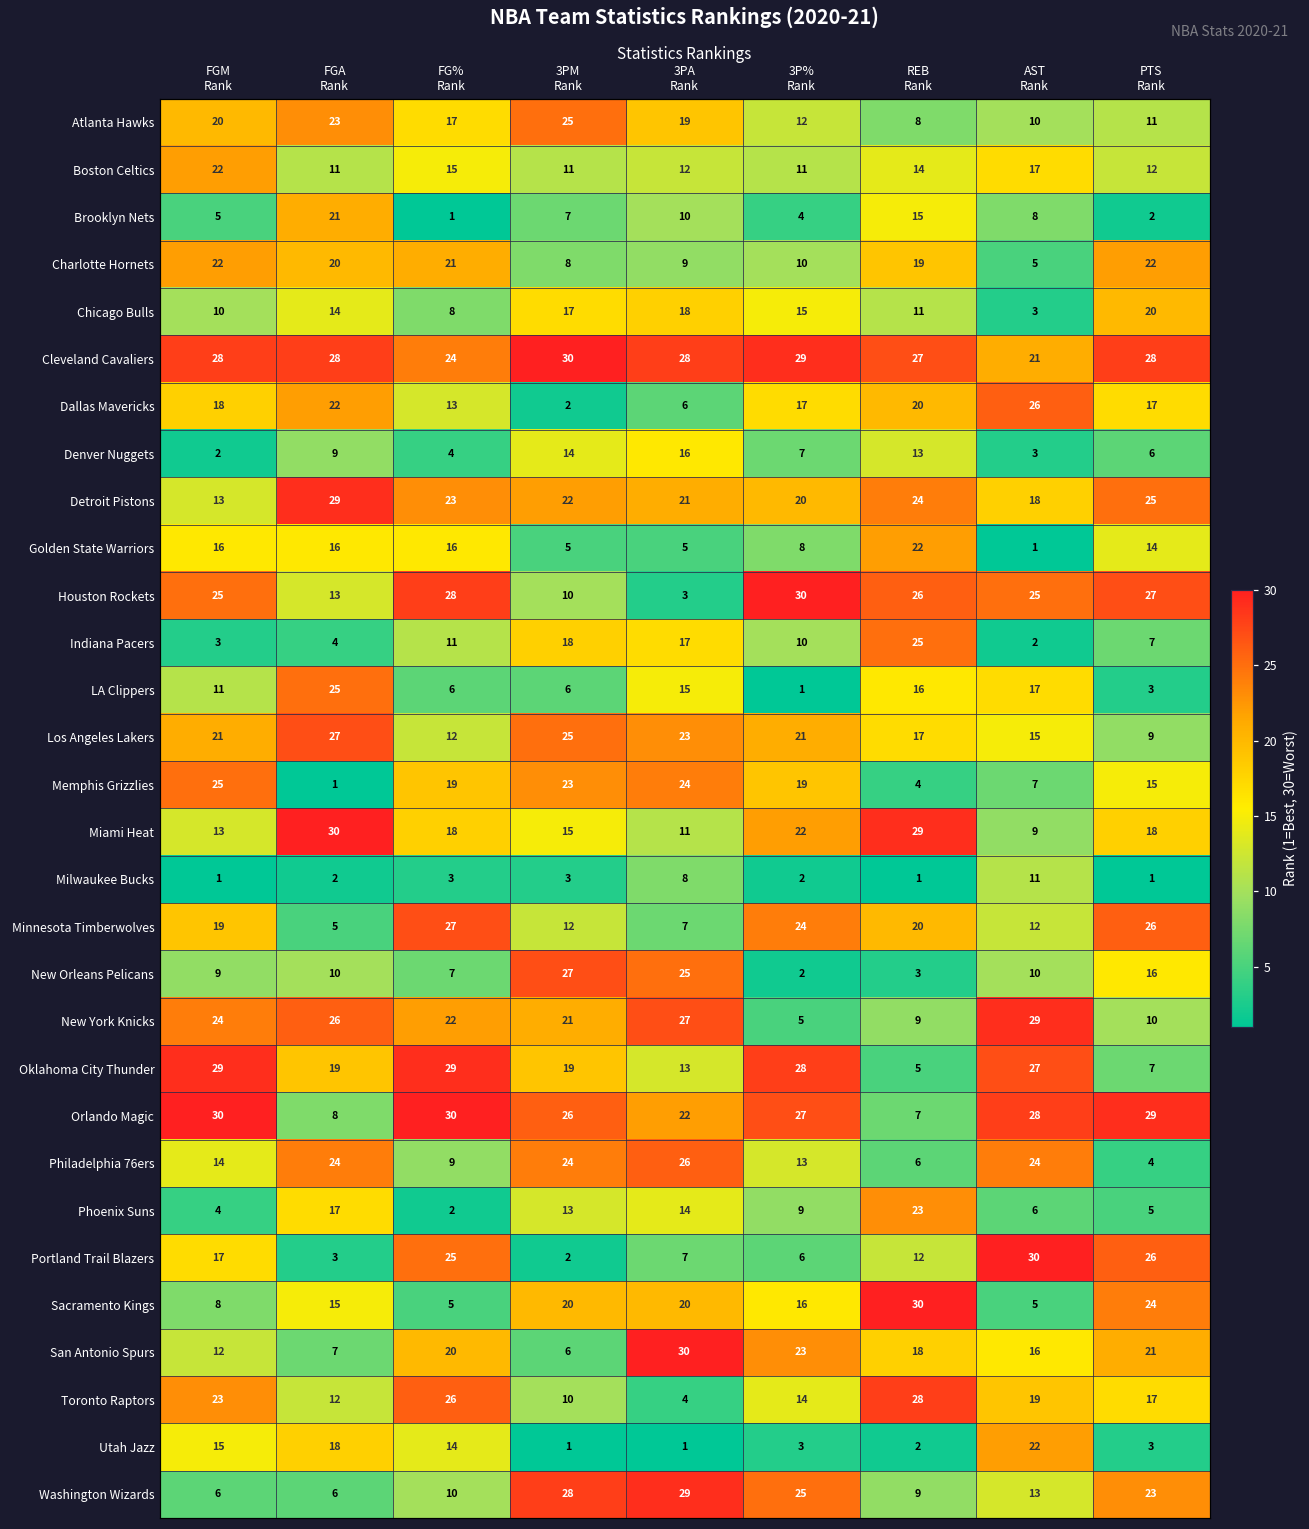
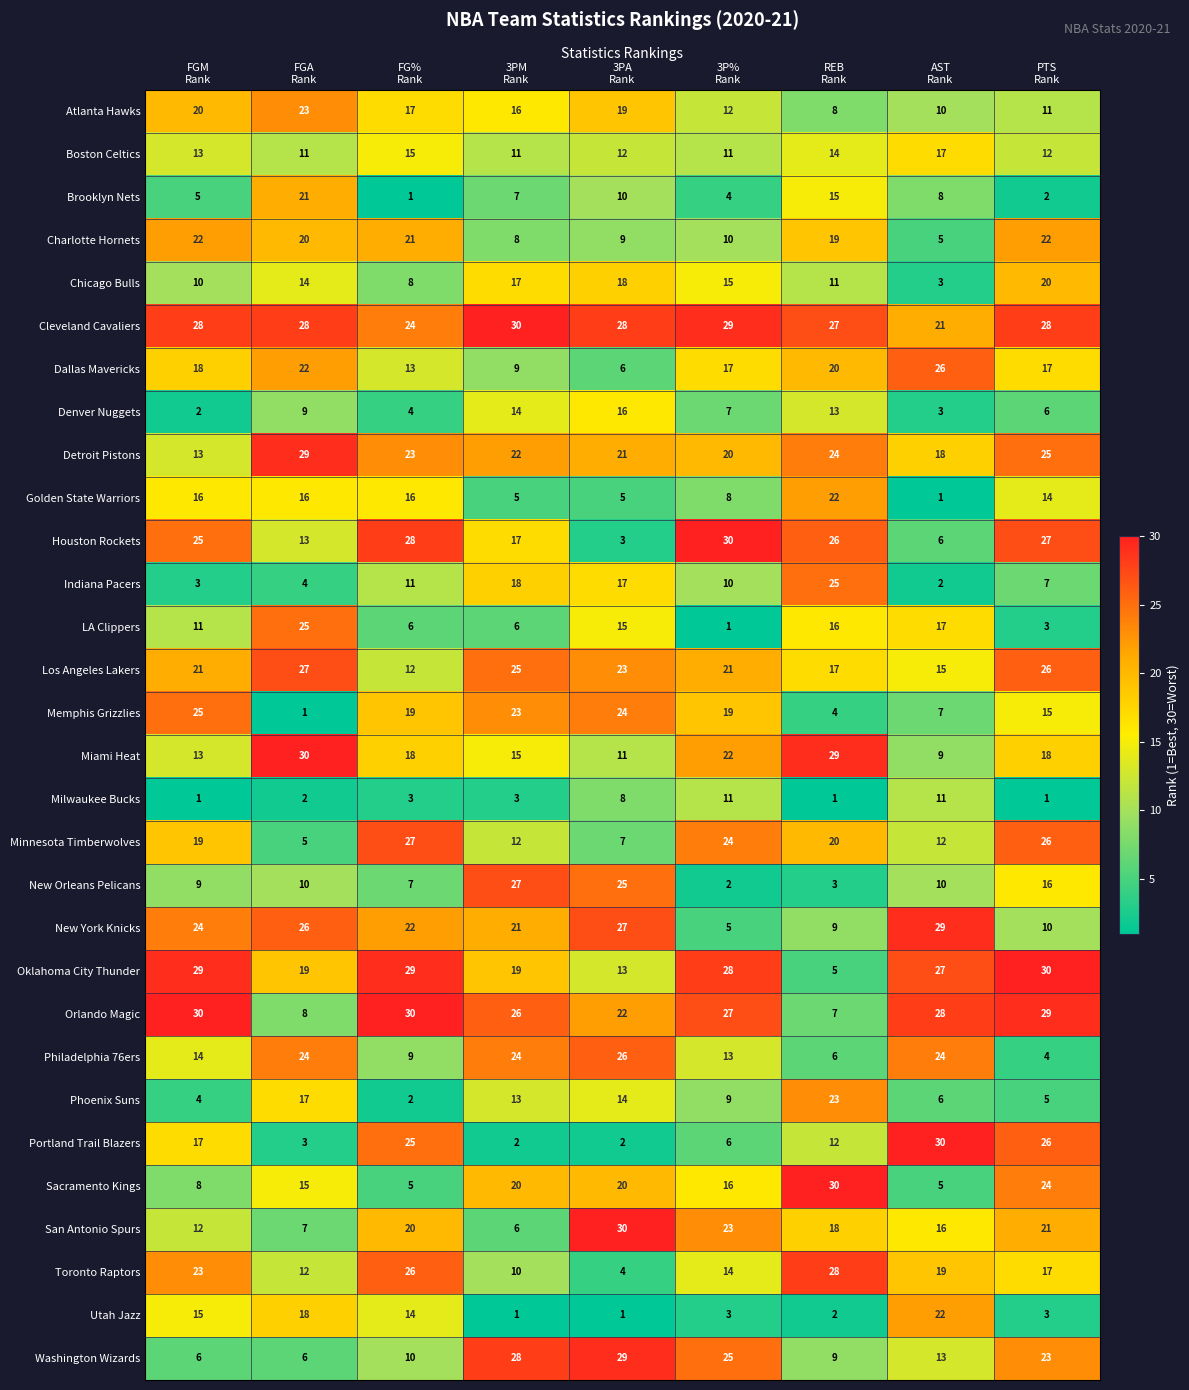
  {
    "Atlanta Hawks": {
      "FGM Rank": 20,
      "FGA Rank": 23,
      "FG% Rank": 17,
-     "3PM Rank": 25,
+     "3PM Rank": 16,
      "3PA Rank": 19,
      "3P% Rank": 12,
      "REB Rank": 8,
      "AST Rank": 10,
      "PTS Rank": 11
    },
    "Boston Celtics": {
-     "FGM Rank": 22,
+     "FGM Rank": 13,
      "FGA Rank": 11,
      "FG% Rank": 15,
      "3PM Rank": 11,
      "3PA Rank": 12,
      "3P% Rank": 11,
      "REB Rank": 14,
      "AST Rank": 17,
      "PTS Rank": 12
    },
    "Dallas Mavericks": {
      "FGM Rank": 18,
      "FGA Rank": 22,
      "FG% Rank": 13,
-     "3PM Rank": 2,
+     "3PM Rank": 9,
      "3PA Rank": 6,
      "3P% Rank": 17,
      "REB Rank": 20,
      "AST Rank": 26,
      "PTS Rank": 17
    },
    "Houston Rockets": {
      "FGM Rank": 25,
      "FGA Rank": 13,
      "FG% Rank": 28,
-     "3PM Rank": 10,
+     "3PM Rank": 17,
      "3PA Rank": 3,
      "3P% Rank": 30,
      "REB Rank": 26,
-     "AST Rank": 25,
+     "AST Rank": 6,
      "PTS Rank": 27
    },
    "Los Angeles Lakers": {
      "FGM Rank": 21,
      "FGA Rank": 27,
      "FG% Rank": 12,
      "3PM Rank": 25,
      "3PA Rank": 23,
      "3P% Rank": 21,
      "REB Rank": 17,
      "AST Rank": 15,
-     "PTS Rank": 9
+     "PTS Rank": 26
    },
    "Milwaukee Bucks": {
      "FGM Rank": 1,
      "FGA Rank": 2,
      "FG% Rank": 3,
      "3PM Rank": 3,
      "3PA Rank": 8,
-     "3P% Rank": 2,
+     "3P% Rank": 11,
      "REB Rank": 1,
      "AST Rank": 11,
      "PTS Rank": 1
    },
    "Oklahoma City Thunder": {
      "FGM Rank": 29,
      "FGA Rank": 19,
      "FG% Rank": 29,
      "3PM Rank": 19,
      "3PA Rank": 13,
      "3P% Rank": 28,
      "REB Rank": 5,
      "AST Rank": 27,
-     "PTS Rank": 7
+     "PTS Rank": 30
    },
    "Portland Trail Blazers": {
      "FGM Rank": 17,
      "FGA Rank": 3,
      "FG% Rank": 25,
      "3PM Rank": 2,
-     "3PA Rank": 7,
+     "3PA Rank": 2,
      "3P% Rank": 6,
      "REB Rank": 12,
      "AST Rank": 30,
      "PTS Rank": 26
    }
  }
